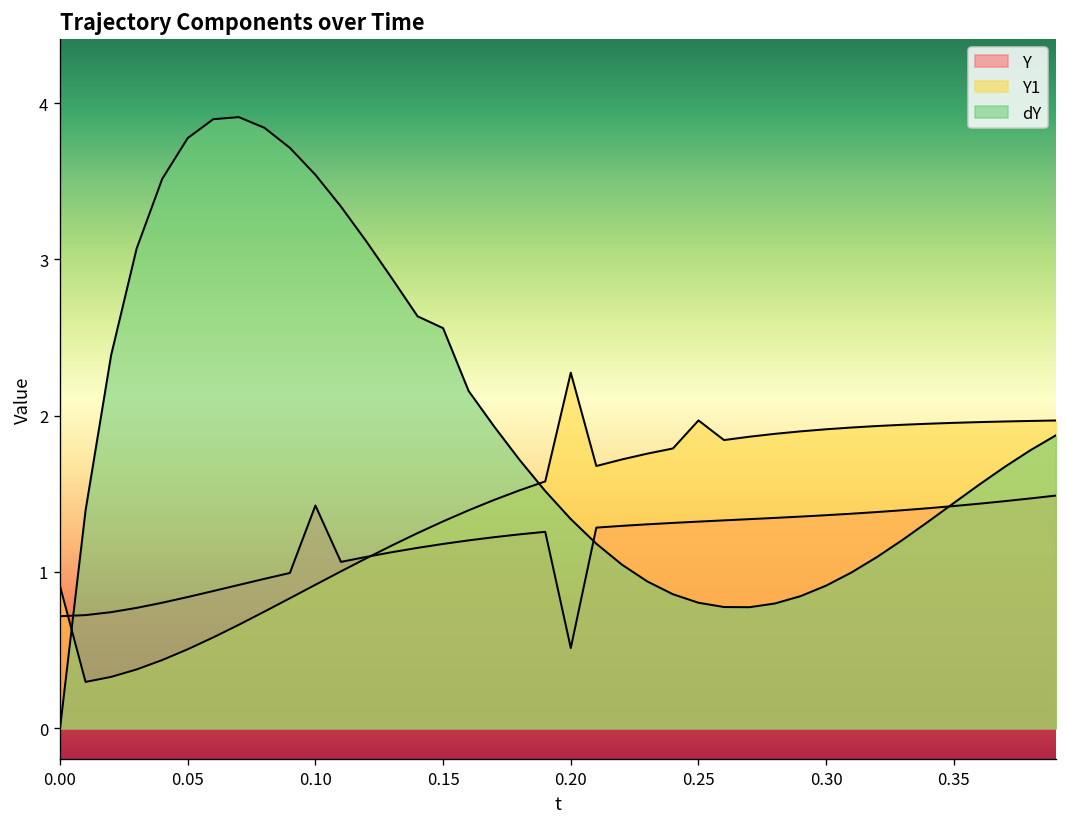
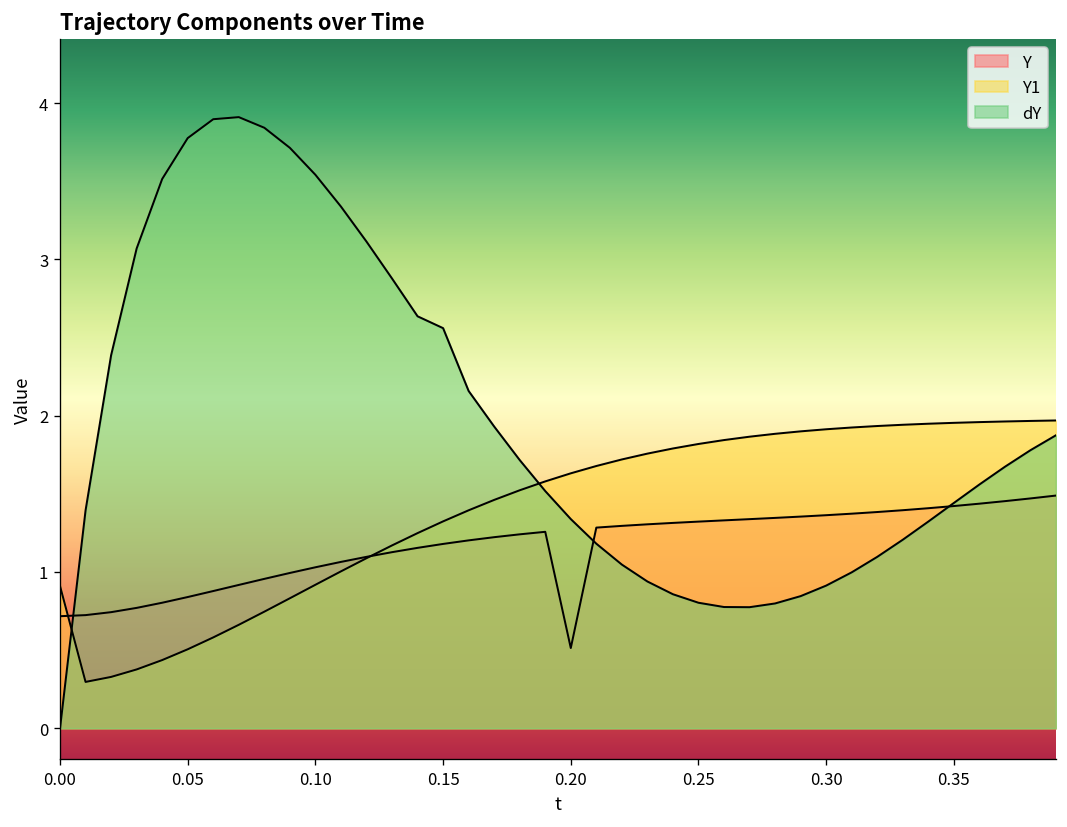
  {
    "Y": {
      "0.00": 0.72,
      "0.05": 0.84,
-     "0.10": 1.42,
+     "0.10": 1.03,
      "0.15": 1.18,
      "0.20": 0.51,
      "0.25": 1.32,
      "0.30": 1.36
    },
    "Y1": {
      "0.00": 0.91,
      "0.05": 0.51,
      "0.10": 0.92,
      "0.15": 1.32,
-     "0.20": 2.27,
-     "0.25": 1.97,
+     "0.20": 1.63,
+     "0.25": 1.82,
      "0.30": 1.91,
      "0.35": 1.95
    },
    "dY": {
      "0.00": 0.00,
      "0.05": 3.78,
      "0.10": 3.54,
      "0.15": 2.56,
      "0.20": 1.34,
      "0.25": 0.80,
      "0.30": 0.91
    }
  }
